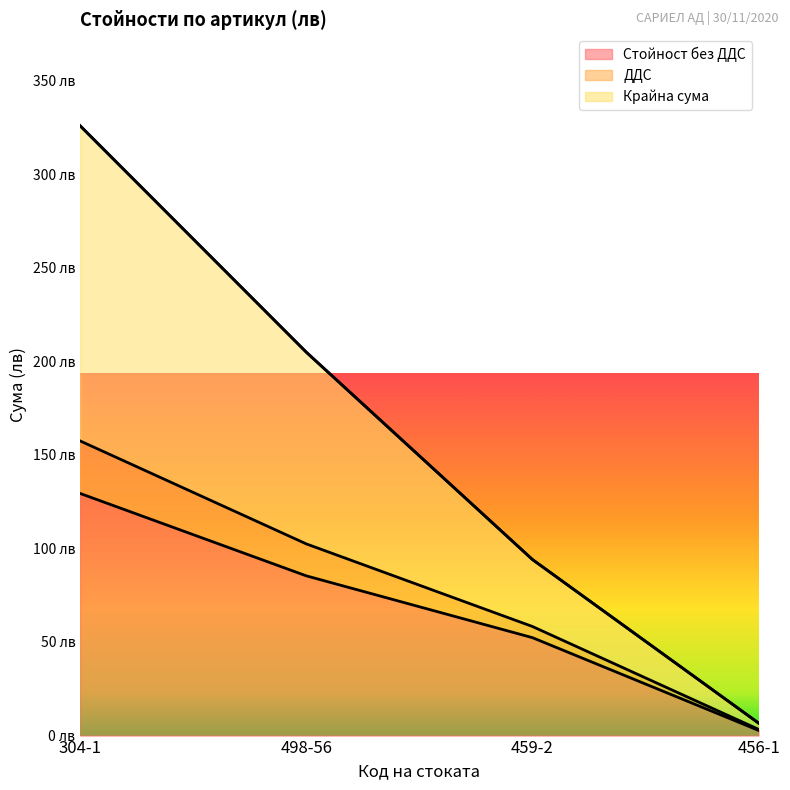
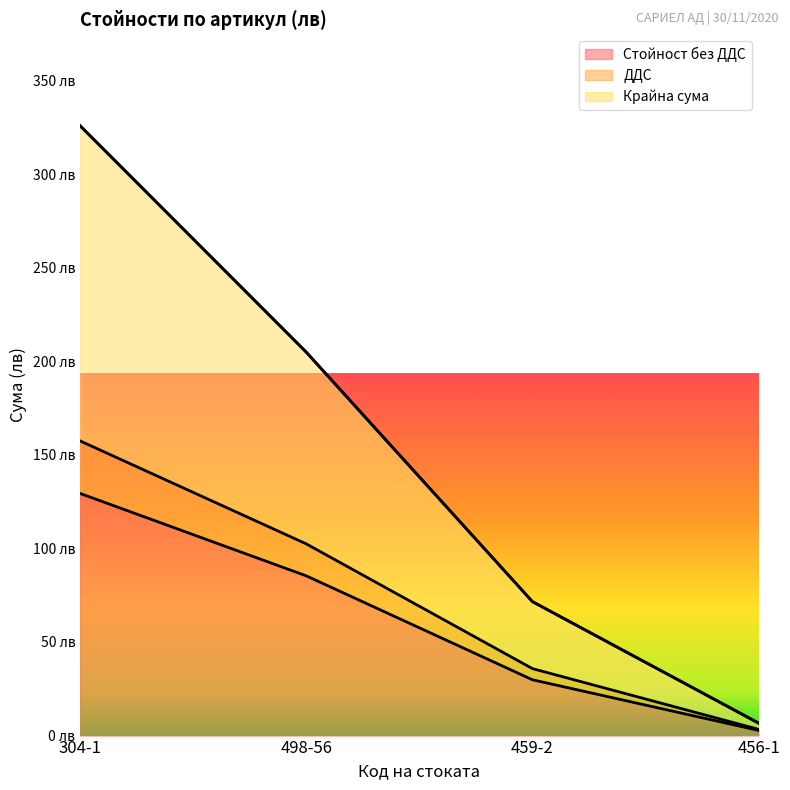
  {
    "Стойност без ДДС": {
      "304-1": "129 лв",
      "498-56": "85 лв",
-     "459-2": "52 лв"
+     "459-2": "30 лв"
    }
  }
